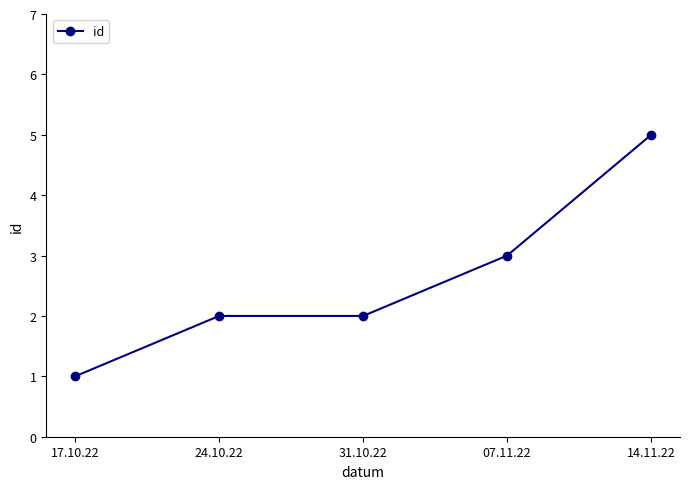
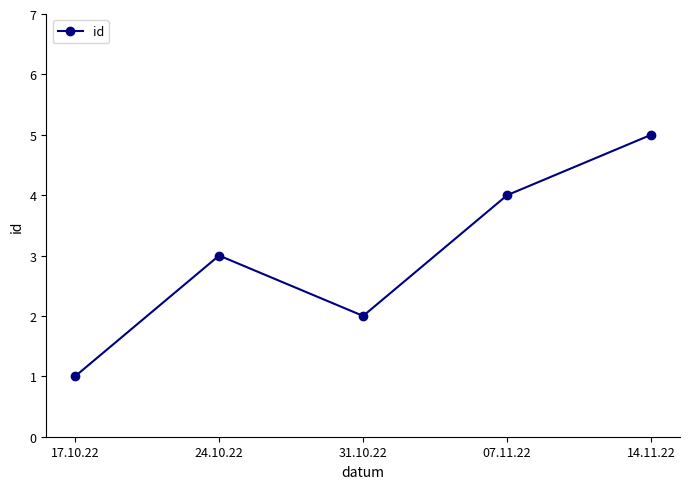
  {
    "17.10.22": 1,
-   "24.10.22": 2,
+   "24.10.22": 3,
    "31.10.22": 2,
-   "07.11.22": 3,
+   "07.11.22": 4,
    "14.11.22": 5
  }
